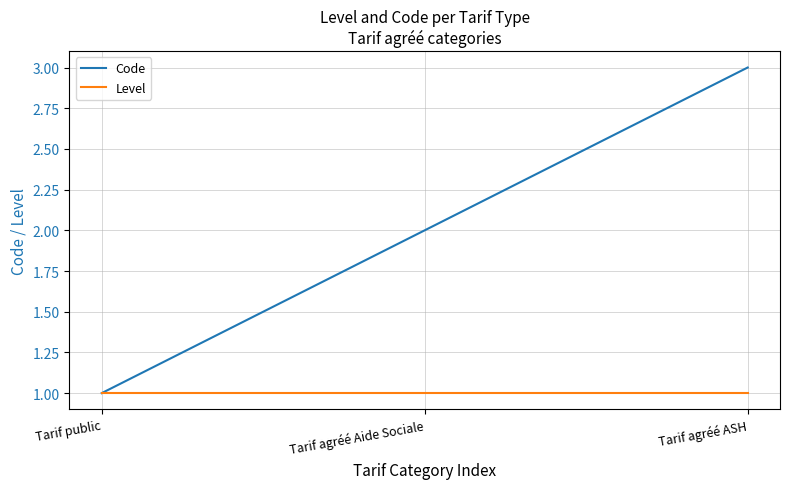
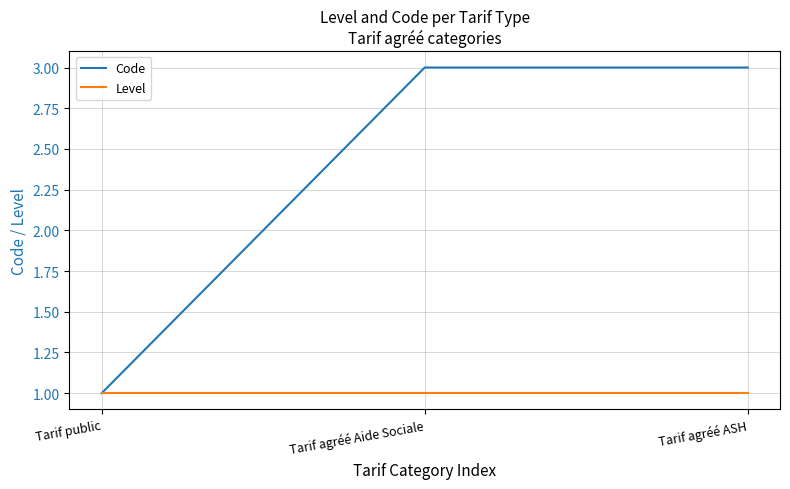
  {
    "Code": {
-     "Tarif agréé Aide Sociale": 2,
+     "Tarif agréé Aide Sociale": 3,
      "Tarif agréé ASH": 3
    },
    "Level": {
      "Tarif agréé Aide Sociale": 1,
      "Tarif agréé ASH": 1
    }
  }
